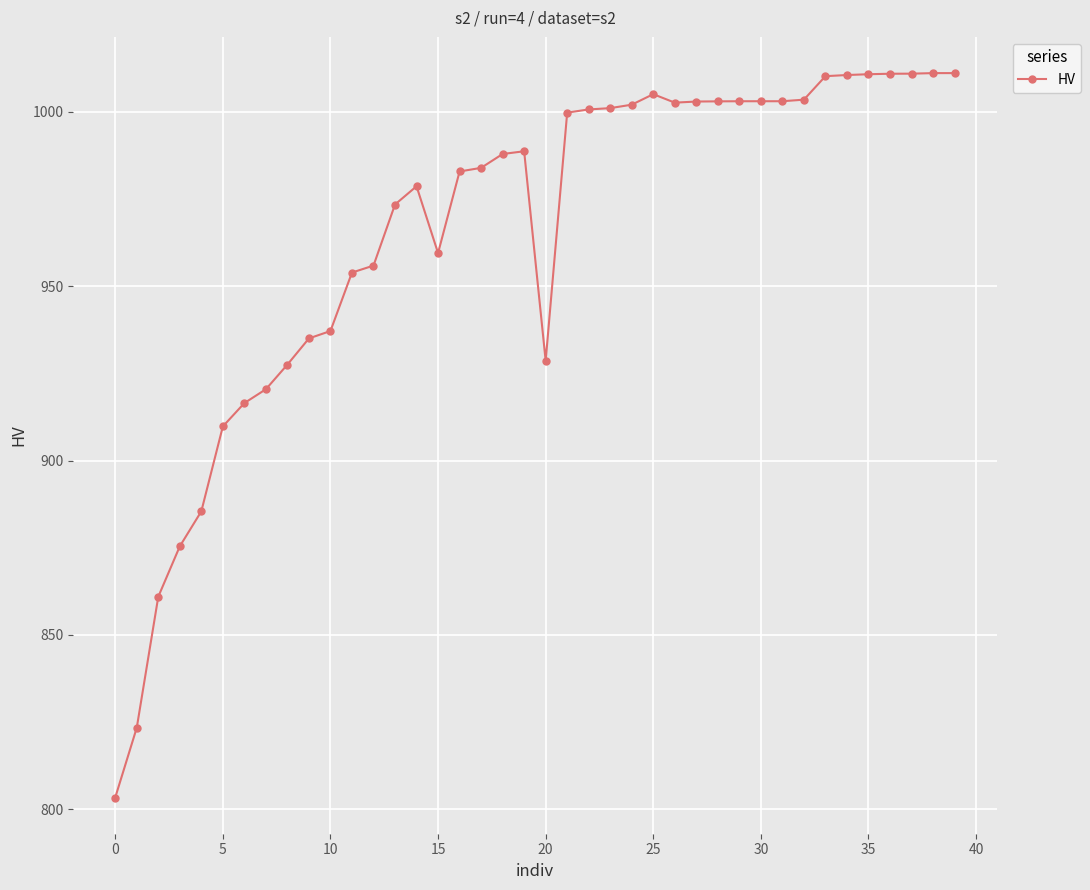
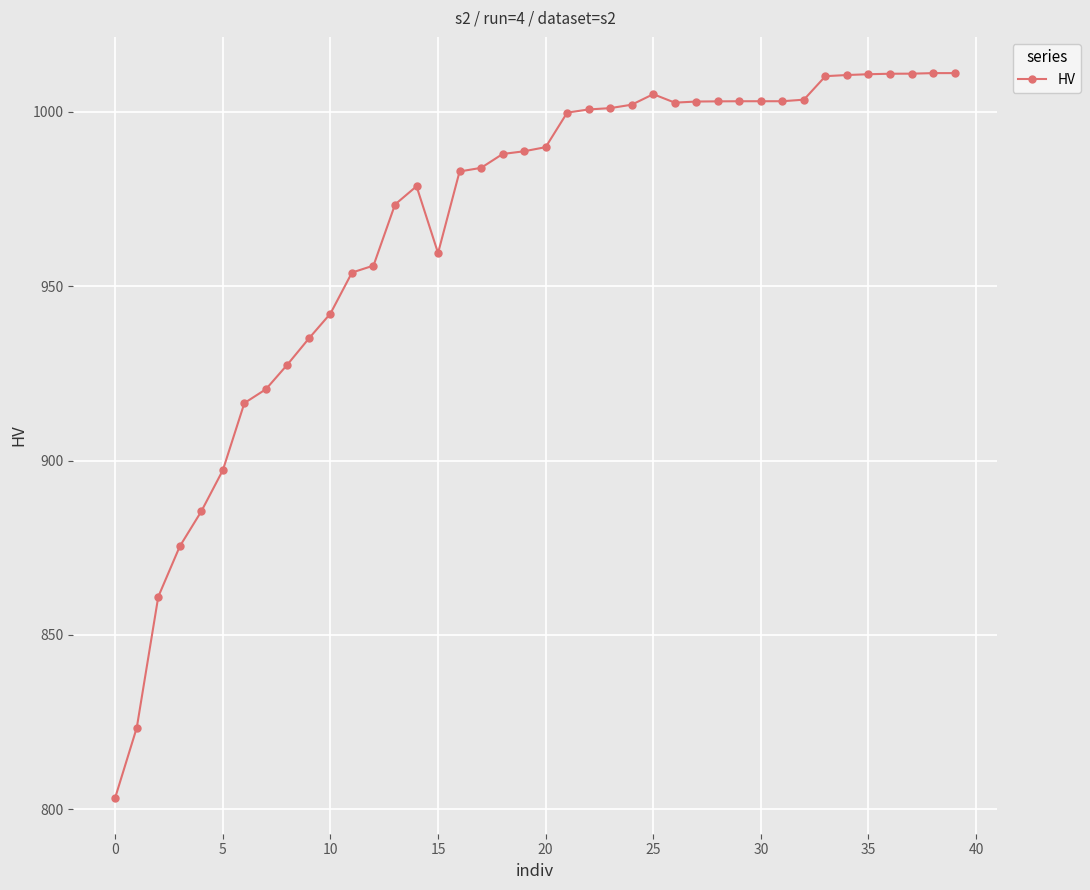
  {
    "0": 803,
-   "5": 910,
-   "10": 937,
+   "5": 897,
+   "10": 942,
    "15": 960,
-   "20": 929,
+   "20": 990,
    "25": 1005,
    "30": 1003,
    "35": 1011
  }
